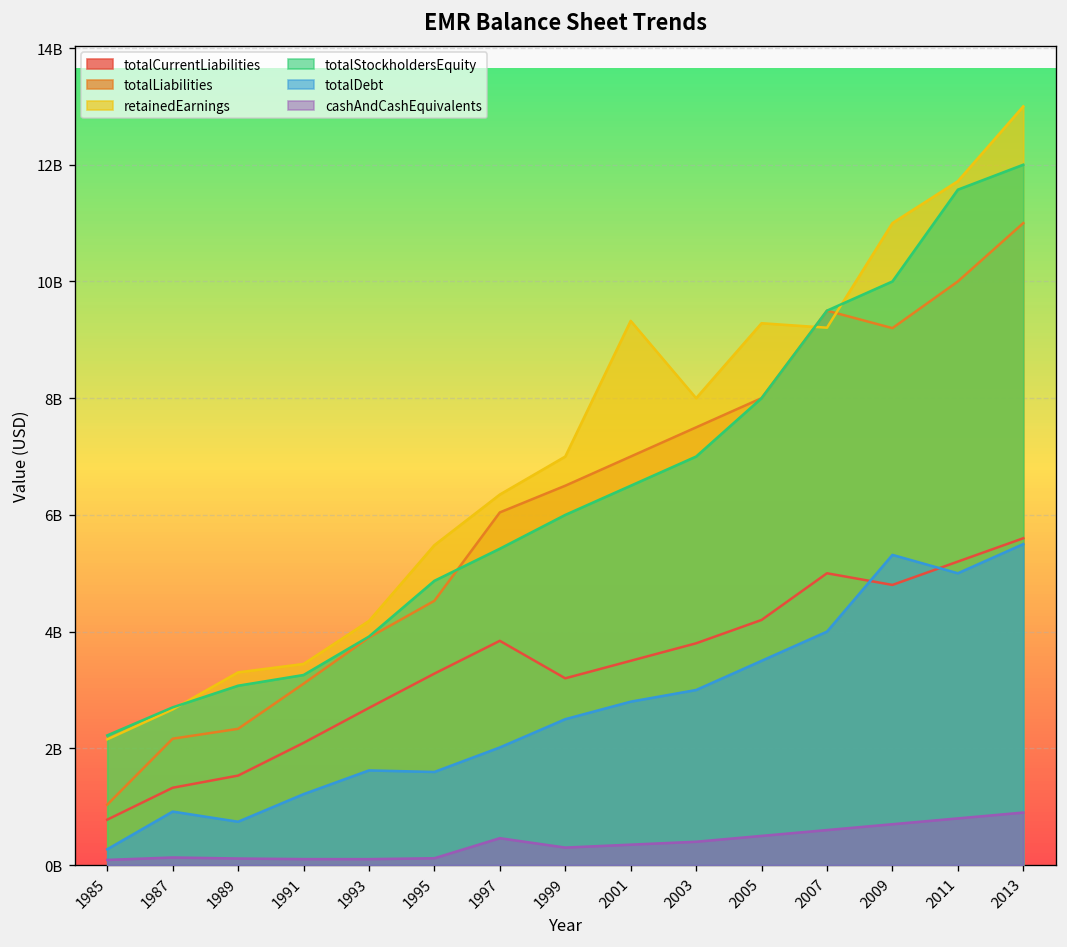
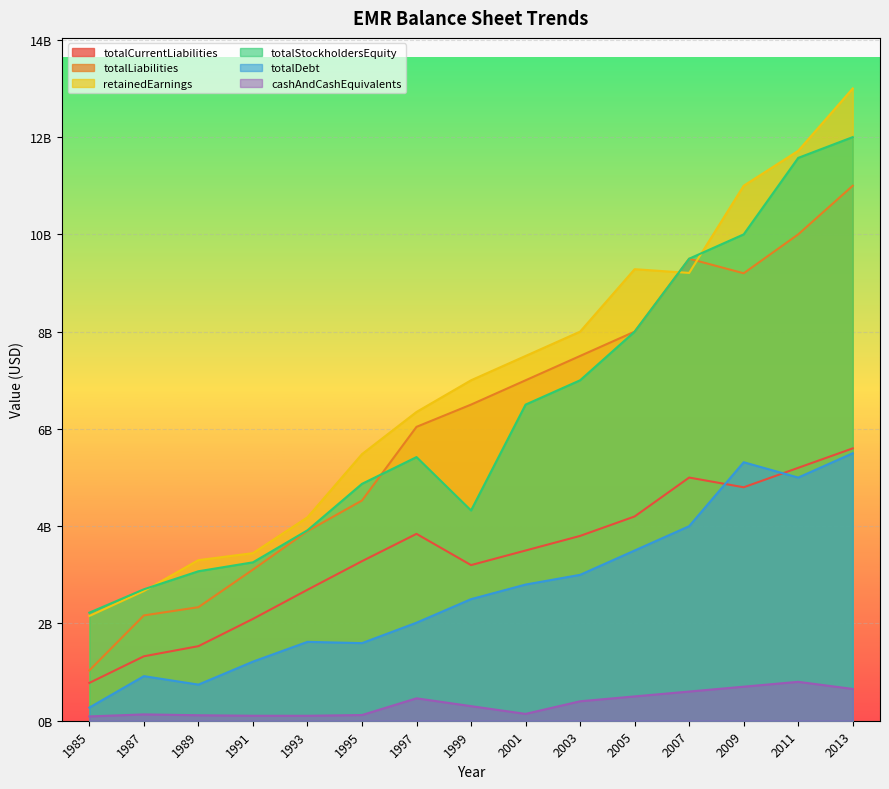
  {
    "retainedEarnings": {
      "1985": 2200000000,
      "1989": 3300000000,
      "1991": 3400000000,
      "1993": 4200000000,
      "1995": 5500000000,
      "1997": 6300000000,
      "1999": 7000000000,
-     "2001": 9300000000,
+     "2001": 7500000000,
      "2003": 8000000000,
      "2005": 9300000000,
      "2007": 9200000000,
      "2009": 11000000000,
      "2011": 11700000000,
      "2013": 13000000000
    },
    "totalStockholdersEquity": {
      "1985": 2200000000,
      "1989": 3100000000,
      "1991": 3300000000,
      "1995": 4900000000,
      "1997": 5400000000,
-     "1999": 6000000000,
+     "1999": 4300000000,
      "2001": 6500000000,
      "2003": 7000000000,
      "2009": 10000000000,
      "2011": 11600000000,
      "2013": 12000000000
    },
    "totalDebt": {
      "1985": 300000000,
      "1987": 900000000,
      "1989": 700000000,
      "1991": 1200000000,
      "1993": 1600000000,
      "1995": 1600000000,
      "1997": 2000000000,
      "1999": 2500000000,
      "2001": 2800000000,
      "2003": 3000000000,
      "2005": 3500000000,
      "2007": 4000000000,
      "2009": 5300000000,
      "2011": 5000000000,
      "2013": 5500000000
    },
    "cashAndCashEquivalents": {
      "1985": 100000000,
      "1987": 100000000,
      "1989": 100000000,
      "1991": 100000000,
      "1993": 100000000,
      "1995": 100000000,
      "1997": 500000000,
      "1999": 300000000,
-     "2001": 400000000,
+     "2001": 100000000,
      "2003": 400000000,
      "2005": 500000000,
      "2007": 600000000,
      "2009": 700000000,
      "2011": 800000000,
-     "2013": 900000000
+     "2013": 700000000
    }
  }
